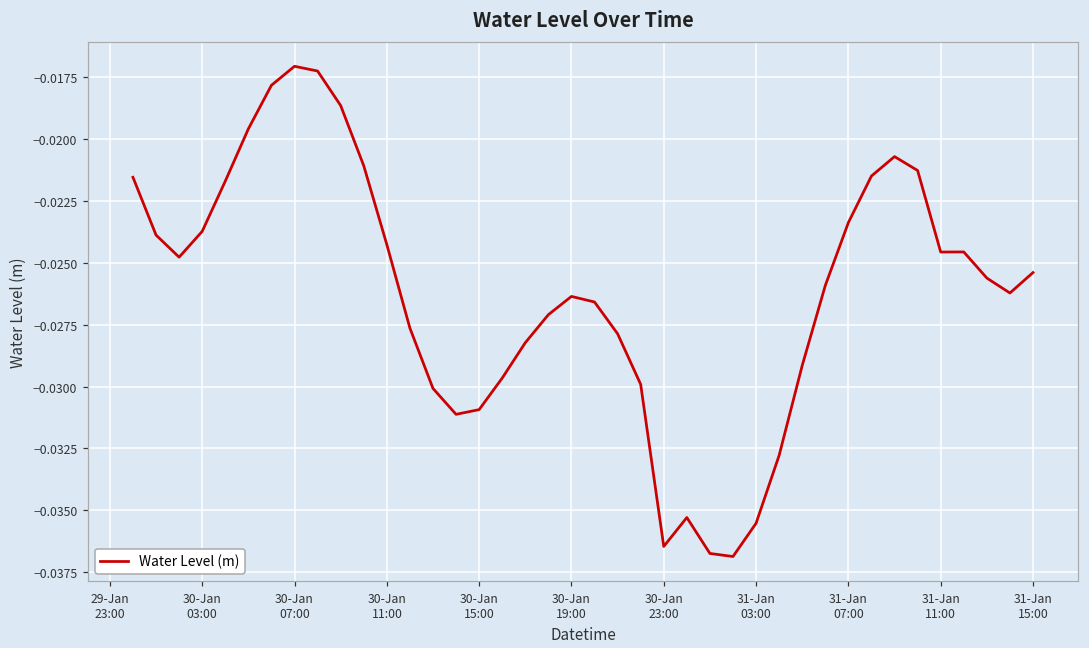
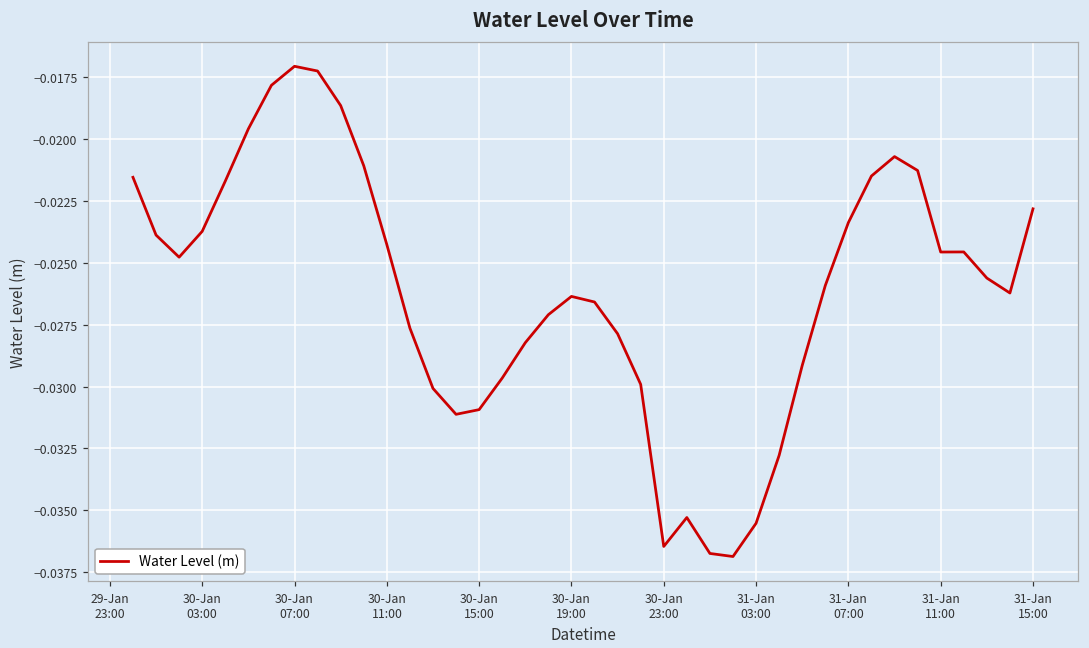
  {
    "30-Jan 03:00": -0.0237,
    "30-Jan 07:00": -0.0171,
    "30-Jan 11:00": -0.0243,
    "30-Jan 15:00": -0.0309,
    "30-Jan 19:00": -0.0264,
    "30-Jan 23:00": -0.0365,
    "31-Jan 03:00": -0.0355,
    "31-Jan 07:00": -0.0234,
    "31-Jan 11:00": -0.0246,
-   "31-Jan 15:00": -0.0254
+   "31-Jan 15:00": -0.0228
  }
